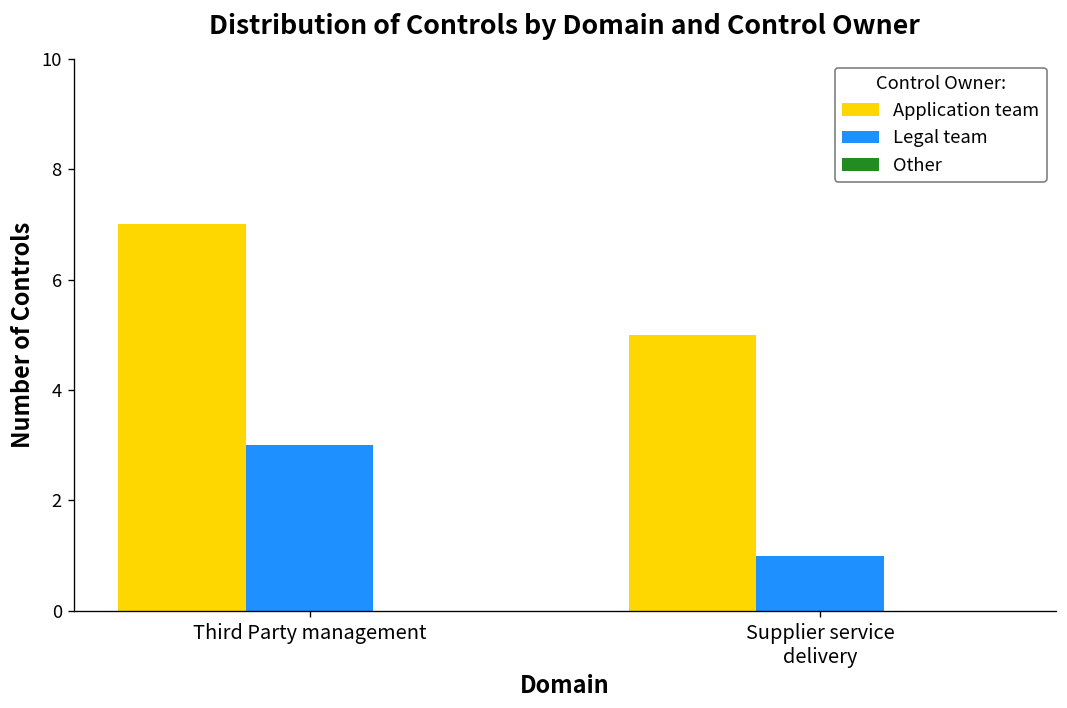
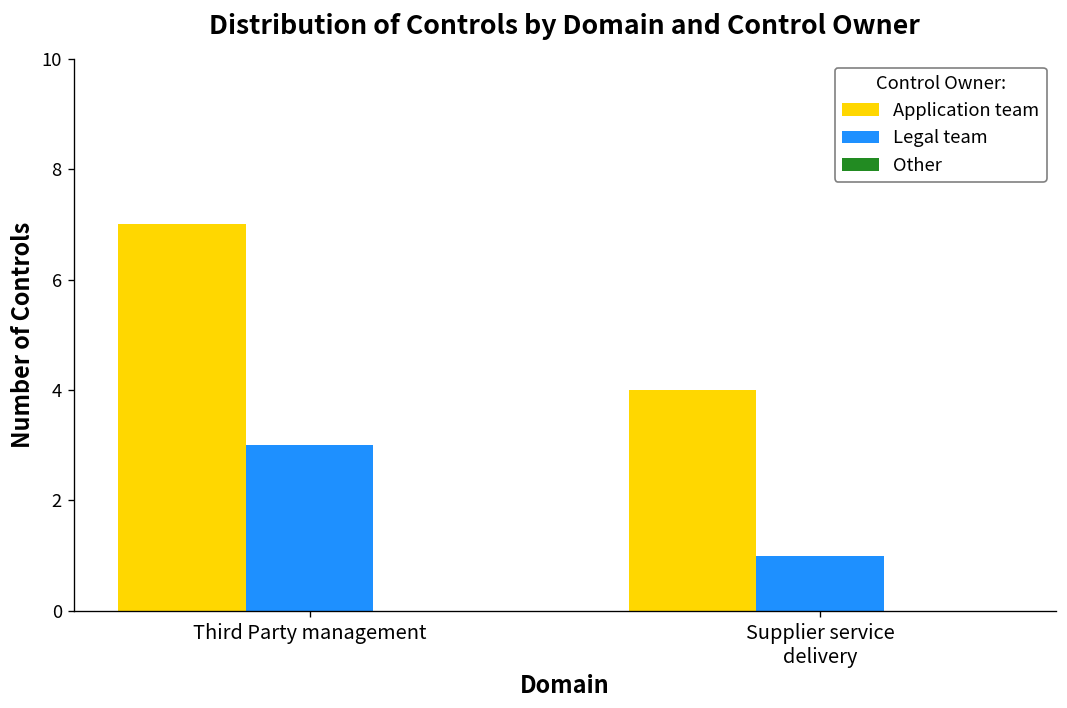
  {
    "Application team": {
      "Third Party management": 7,
-     "Supplier service delivery": 5
+     "Supplier service delivery": 4
    },
    "Legal team": {
      "Third Party management": 3,
      "Supplier service delivery": 1
    },
    "Other": {
      "Third Party management": 0,
      "Supplier service delivery": 0
    }
  }
